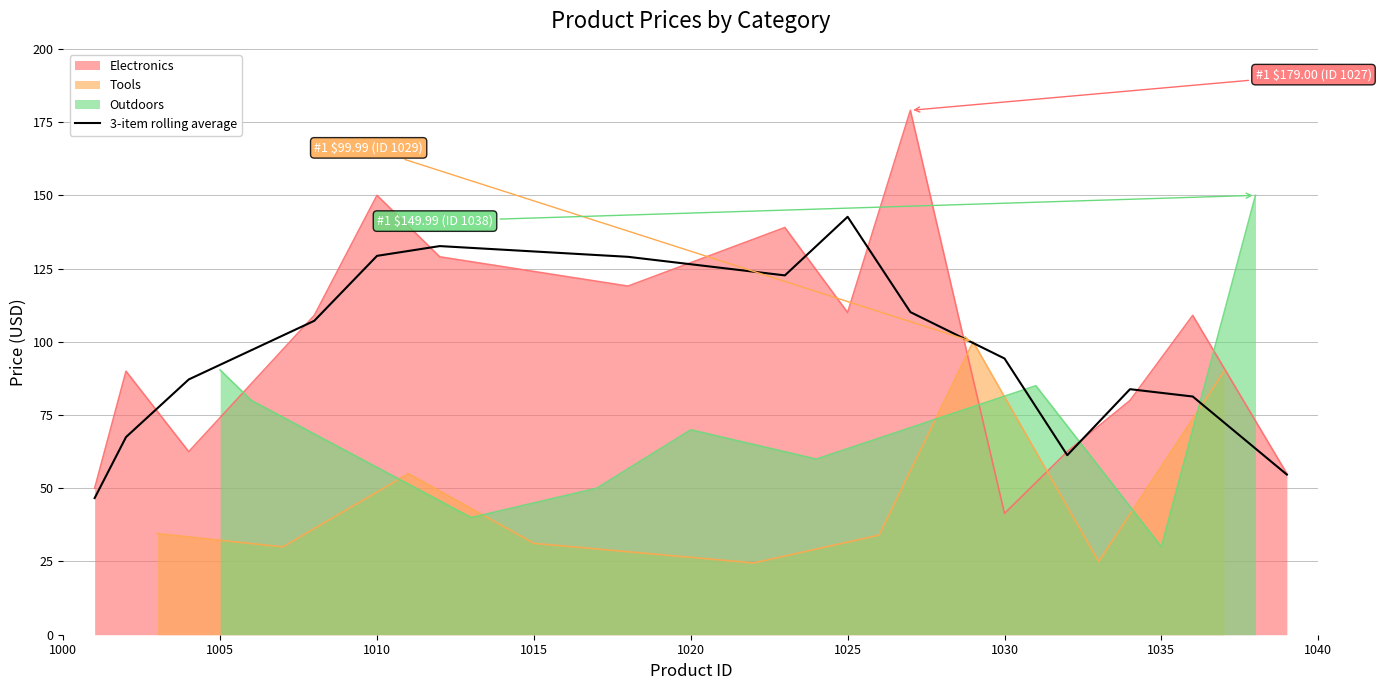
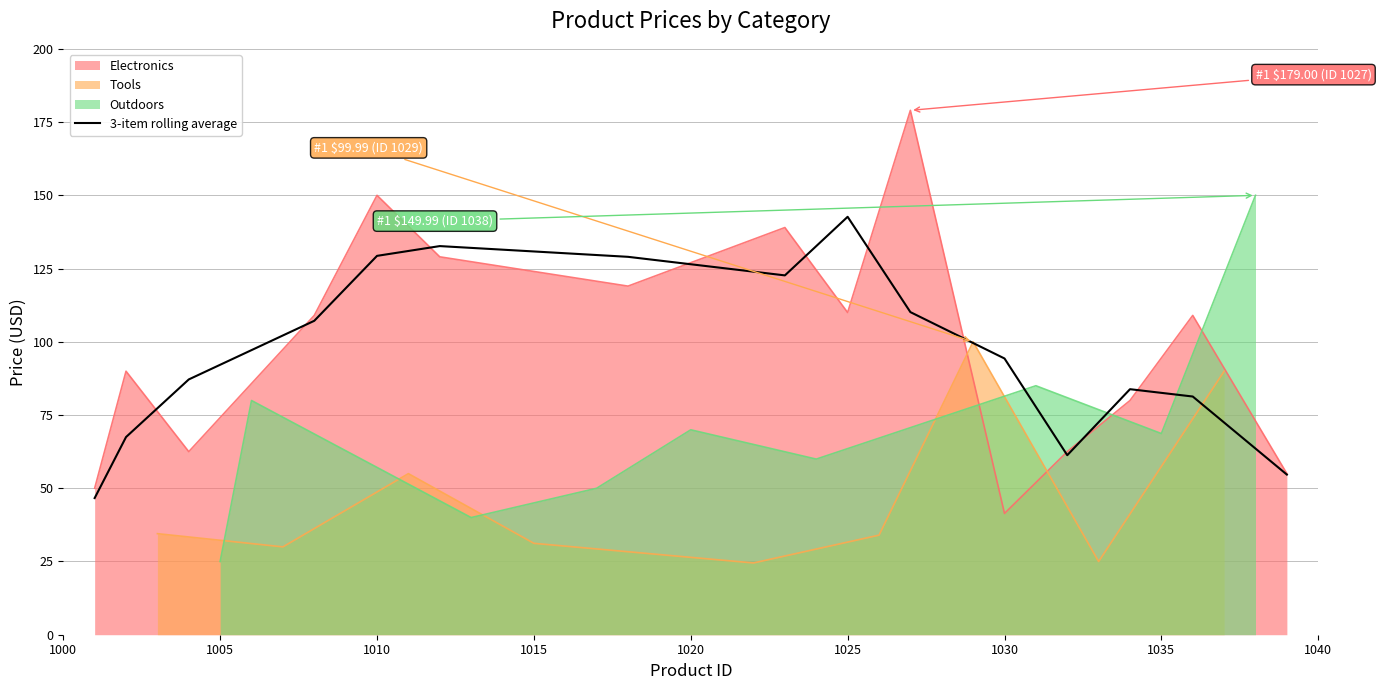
  {
    "Electronics": {
      "1030": 41
    },
    "Tools": {
      "1015": 31
    },
    "Outdoors": {
-     "1005": 90,
+     "1005": 25,
      "1020": 70,
-     "1035": 30
+     "1035": 69
    },
    "3-item rolling average": {
      "1030": 94
    }
  }
